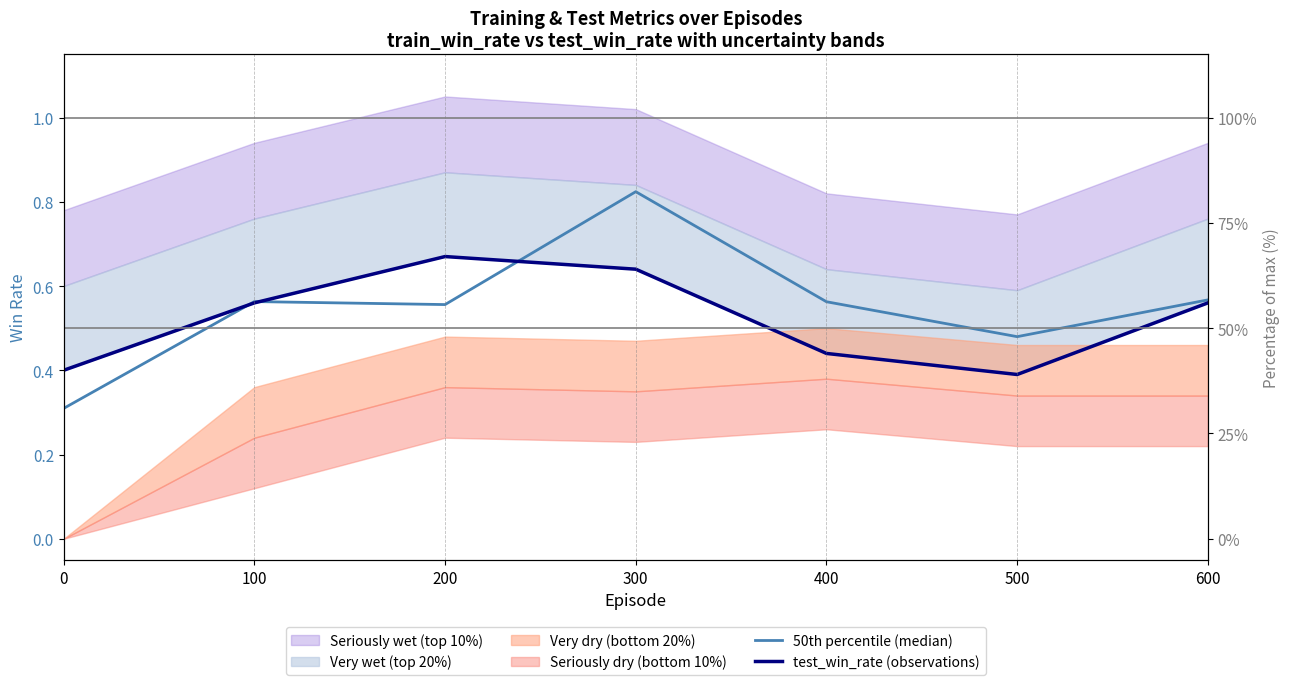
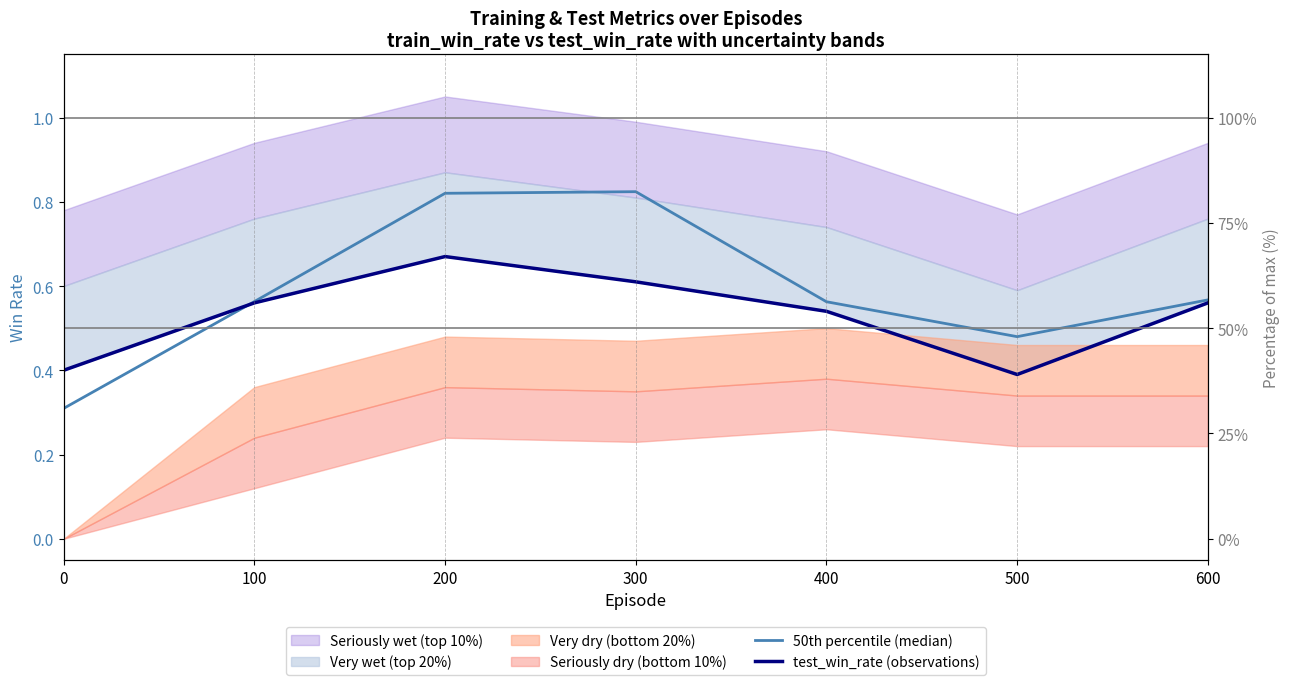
  {
    "50th percentile (median)": {
      "0": 0.31,
-     "200": 0.56,
+     "200": 0.82,
      "300": 0.82,
      "400": 0.56,
      "500": 0.48,
      "600": 0.57
    },
    "test_win_rate (observations)": {
      "0": 0.40,
      "200": 0.67,
-     "300": 0.64,
-     "400": 0.44,
+     "300": 0.61,
+     "400": 0.54,
      "500": 0.39,
      "600": 0.56
    }
  }
